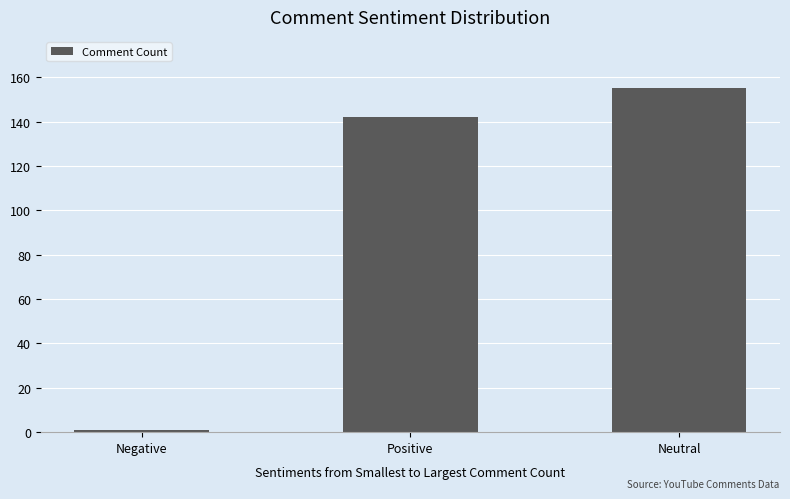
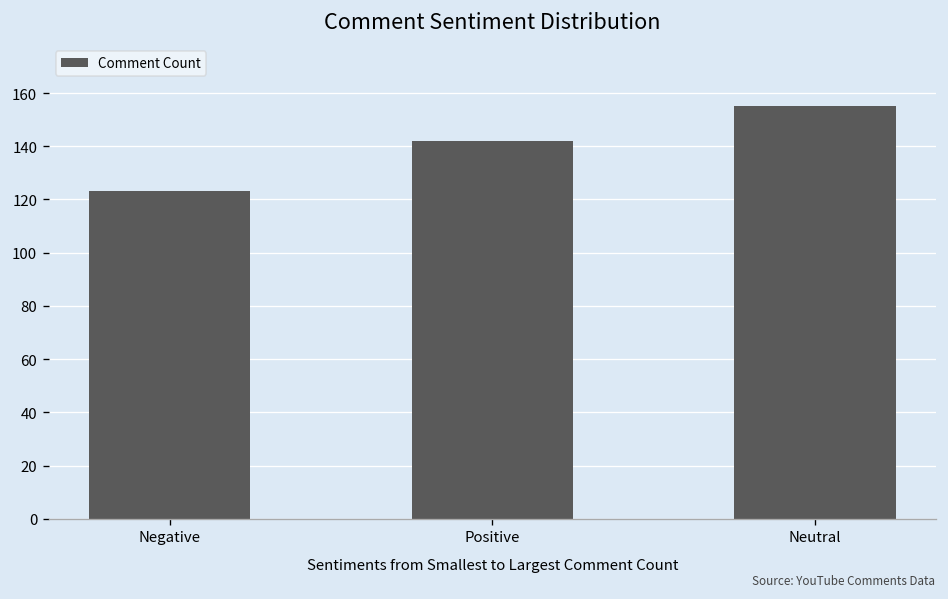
  {
-   "Negative": 1,
+   "Negative": 123,
    "Positive": 142,
    "Neutral": 155
  }
